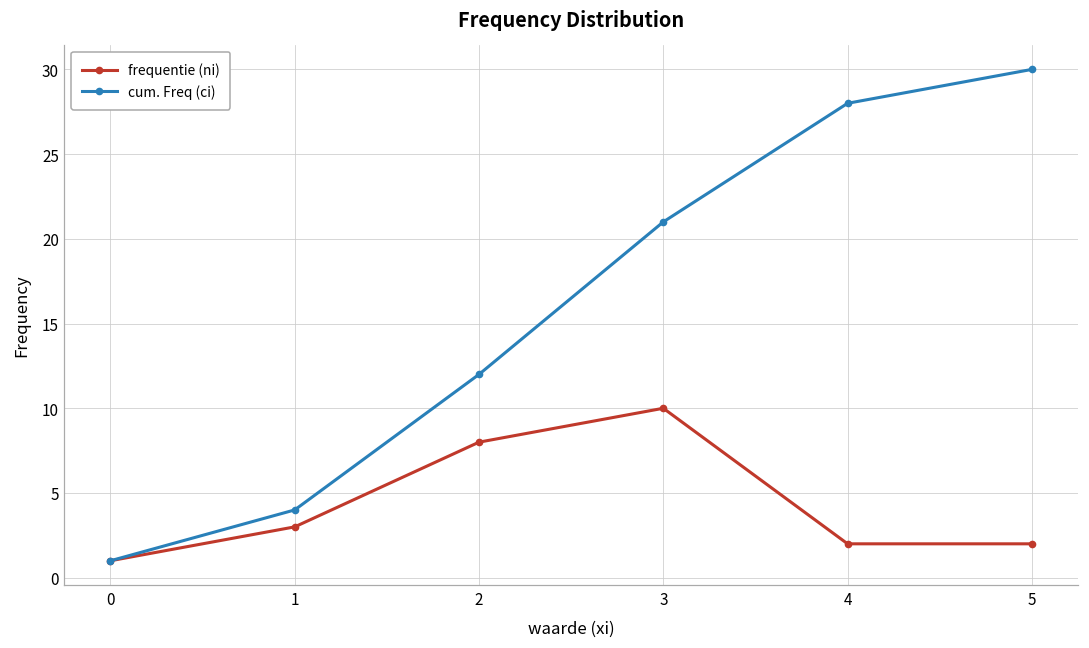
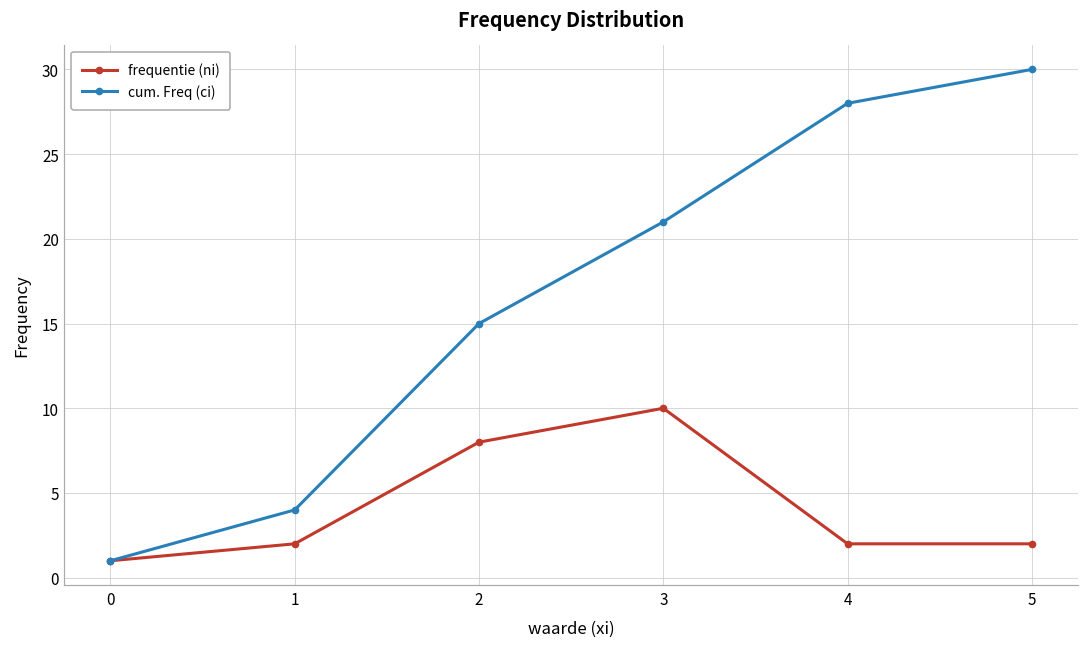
  {
    "frequentie (ni)": {
-     "1": 3,
+     "1": 2,
      "2": 8,
      "3": 10,
      "4": 2,
      "5": 2
    },
    "cum. Freq (ci)": {
      "1": 4,
-     "2": 12,
+     "2": 15,
      "3": 21,
      "4": 28,
      "5": 30
    }
  }
